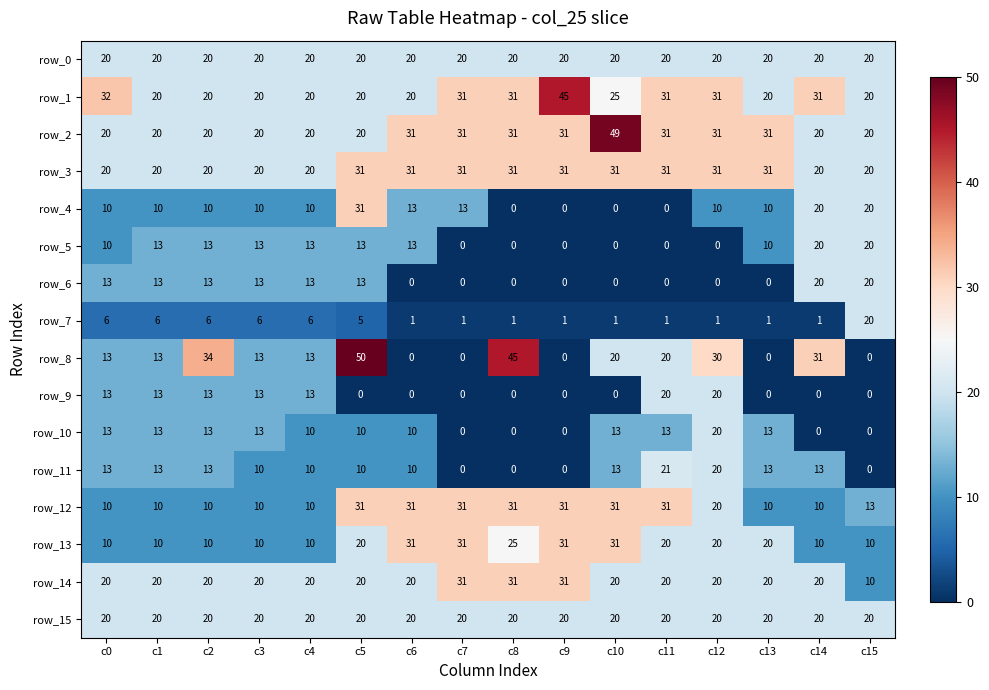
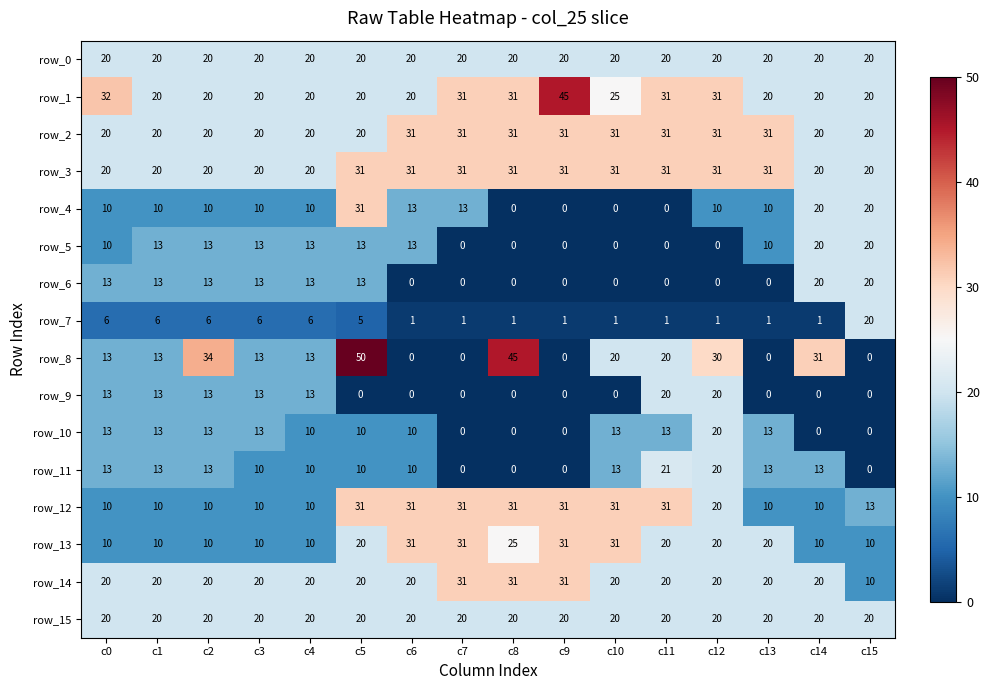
  {
    "row_1": {
      "c0": 32,
      "c1": 20,
      "c2": 20,
      "c3": 20,
      "c4": 20,
      "c5": 20,
      "c6": 20,
      "c7": 31,
      "c8": 31,
      "c9": 45,
      "c10": 25,
      "c11": 31,
      "c12": 31,
      "c13": 20,
-     "c14": 31,
+     "c14": 20,
      "c15": 20
    },
    "row_2": {
      "c0": 20,
      "c1": 20,
      "c2": 20,
      "c3": 20,
      "c4": 20,
      "c5": 20,
      "c6": 31,
      "c7": 31,
      "c8": 31,
      "c9": 31,
-     "c10": 49,
+     "c10": 31,
      "c11": 31,
      "c12": 31,
      "c13": 31,
      "c14": 20,
      "c15": 20
    }
  }
